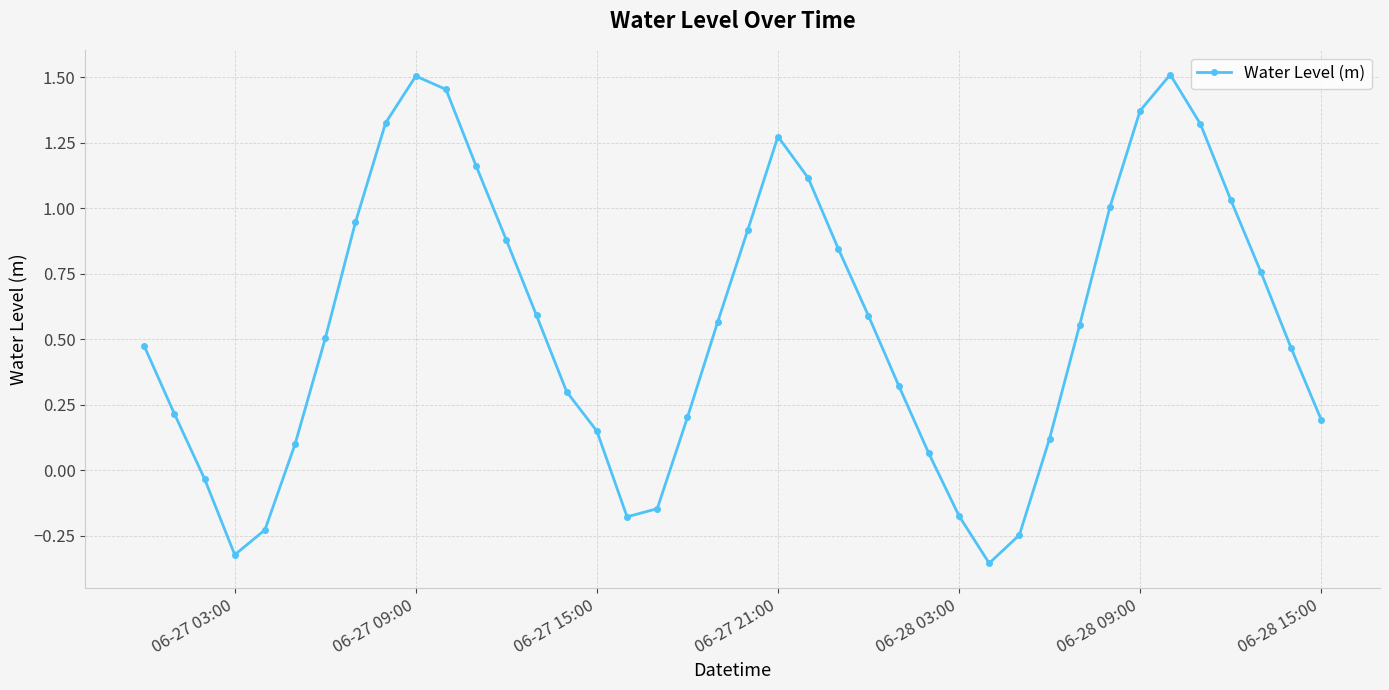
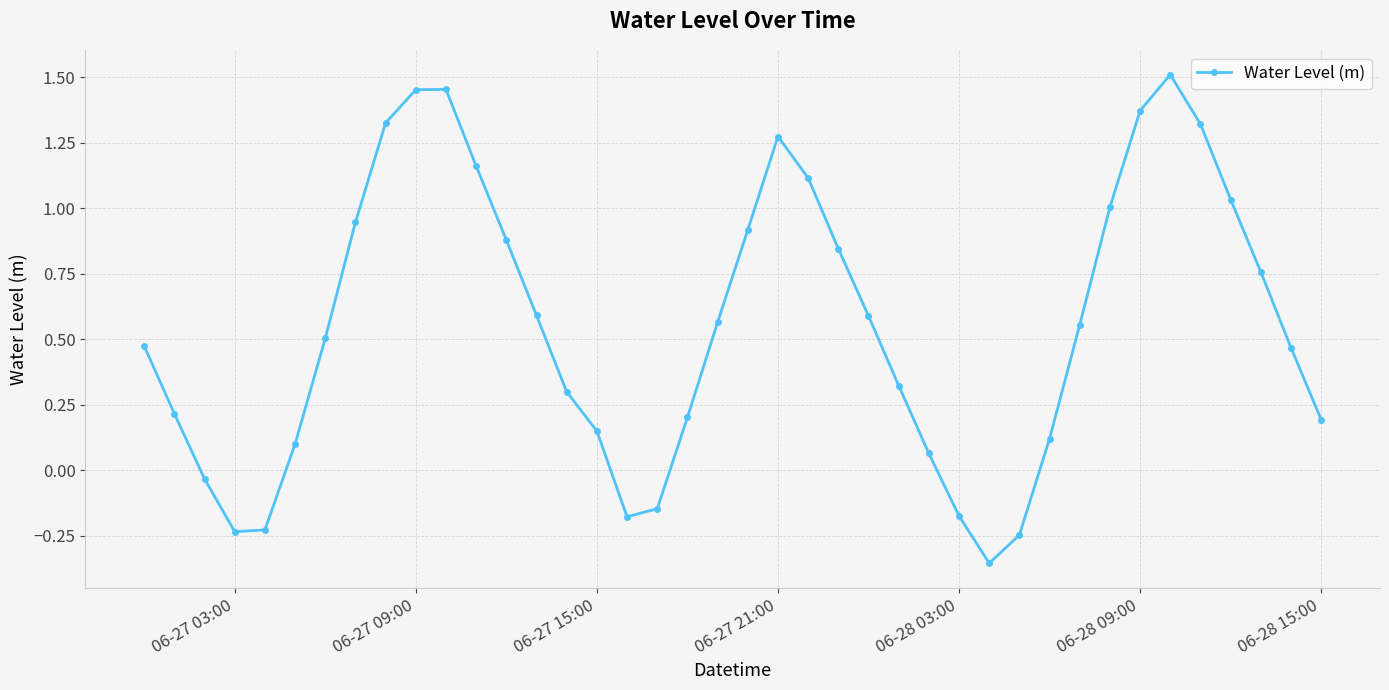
  {
-   "06-27 03:00": -0.32,
-   "06-27 09:00": 1.51,
+   "06-27 03:00": -0.23,
+   "06-27 09:00": 1.45,
    "06-27 15:00": 0.15,
    "06-27 21:00": 1.27,
    "06-28 03:00": -0.17,
    "06-28 09:00": 1.37,
    "06-28 15:00": 0.19
  }
